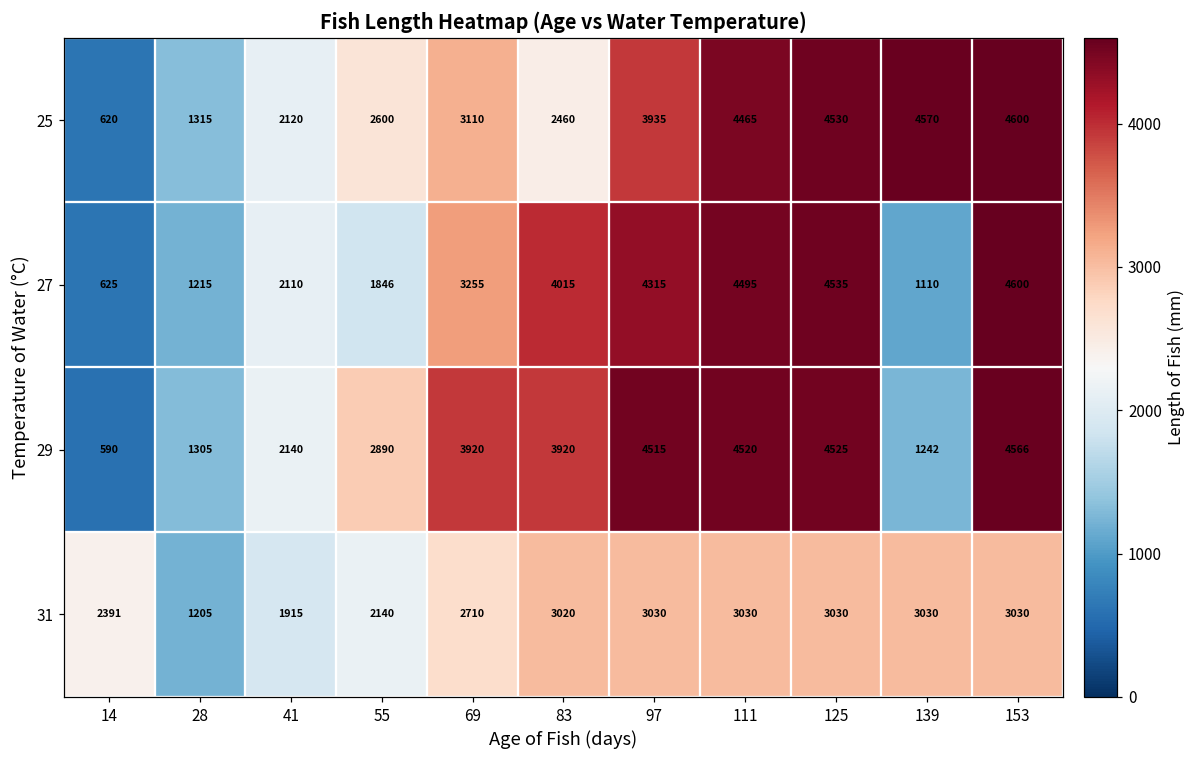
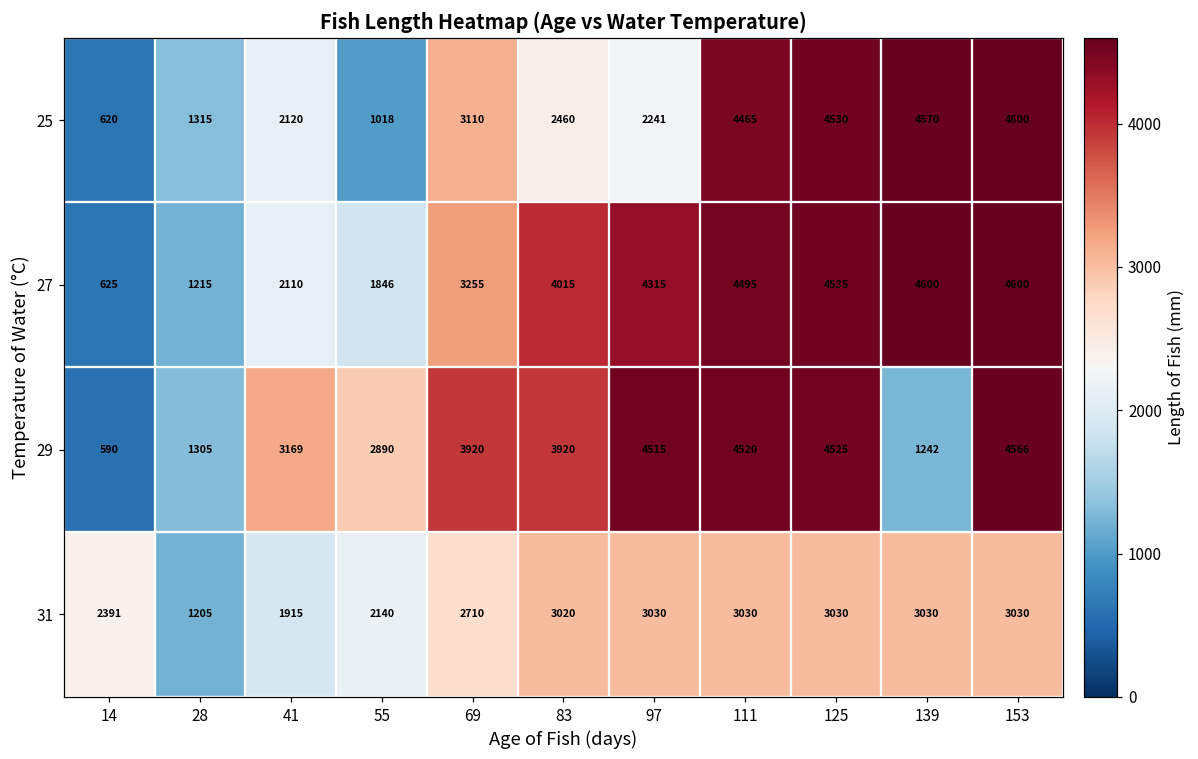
  {
    "25": {
      "14": 620,
      "28": 1315,
      "41": 2120,
-     "55": 2600,
+     "55": 1018,
      "69": 3110,
      "83": 2460,
-     "97": 3935,
+     "97": 2241,
      "111": 4465,
      "125": 4530,
      "139": 4570,
      "153": 4600
    },
    "27": {
      "14": 625,
      "28": 1215,
      "41": 2110,
      "55": 1846,
      "69": 3255,
      "83": 4015,
      "97": 4315,
      "111": 4495,
      "125": 4535,
-     "139": 1110,
+     "139": 4600,
      "153": 4600
    },
    "29": {
      "14": 590,
      "28": 1305,
-     "41": 2140,
+     "41": 3169,
      "55": 2890,
      "69": 3920,
      "83": 3920,
      "97": 4515,
      "111": 4520,
      "125": 4525,
      "139": 1242,
      "153": 4566
    },
    "31": {
      "14": 2391,
      "28": 1205,
      "41": 1915,
      "55": 2140,
      "69": 2710,
      "83": 3020,
      "97": 3030,
      "111": 3030,
      "125": 3030,
      "139": 3030,
      "153": 3030
    }
  }
